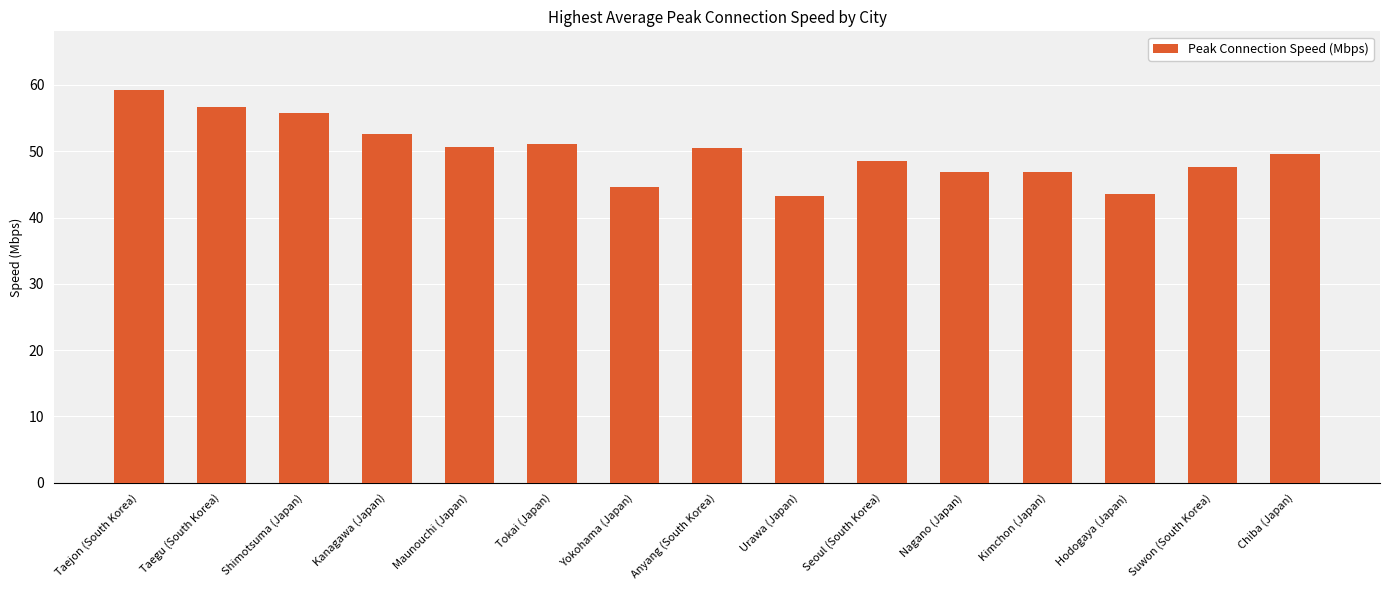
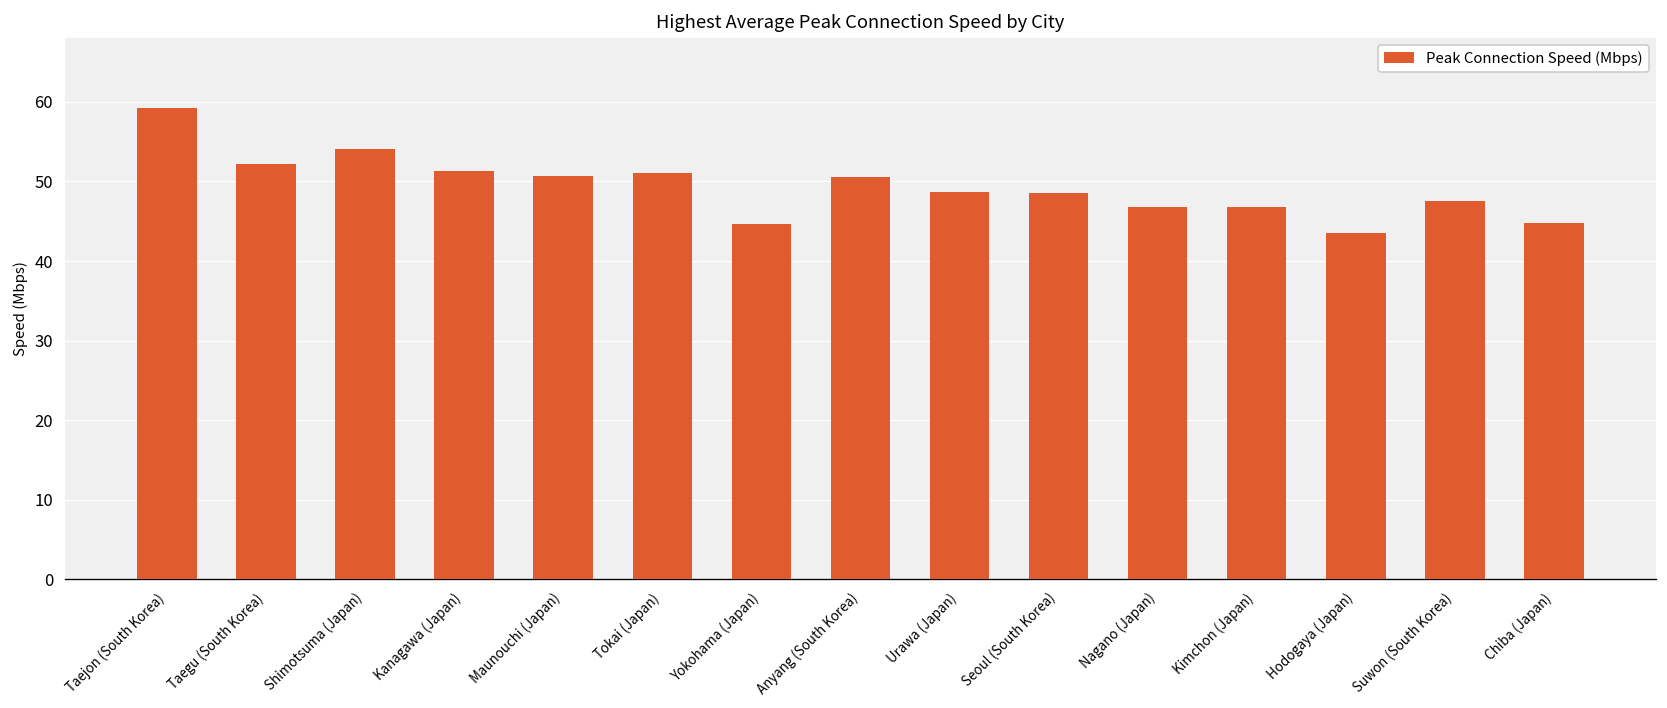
  {
    "Taejon (South Korea)": 59,
-   "Taegu (South Korea)": 57,
-   "Shimotsuma (Japan)": 56,
-   "Kanagawa (Japan)": 53,
+   "Taegu (South Korea)": 52,
+   "Shimotsuma (Japan)": 54,
+   "Kanagawa (Japan)": 51,
    "Maunouchi (Japan)": 51,
    "Tokai (Japan)": 51,
    "Yokohama (Japan)": 45,
    "Anyang (South Korea)": 51,
-   "Urawa (Japan)": 43,
+   "Urawa (Japan)": 49,
    "Seoul (South Korea)": 49,
    "Nagano (Japan)": 47,
    "Kimchon (Japan)": 47,
    "Hodogaya (Japan)": 44,
    "Suwon (South Korea)": 48,
-   "Chiba (Japan)": 50
+   "Chiba (Japan)": 45
  }
